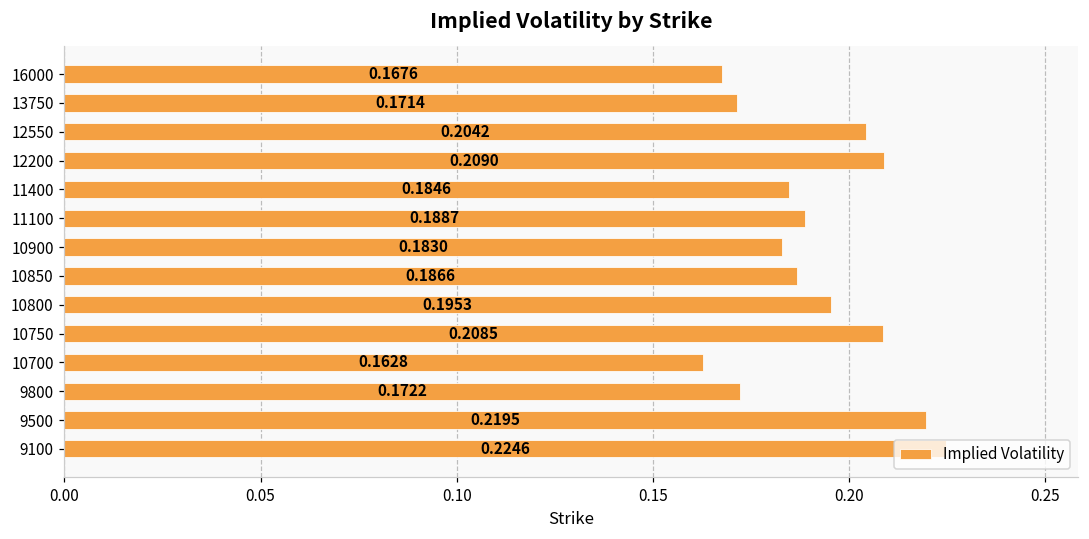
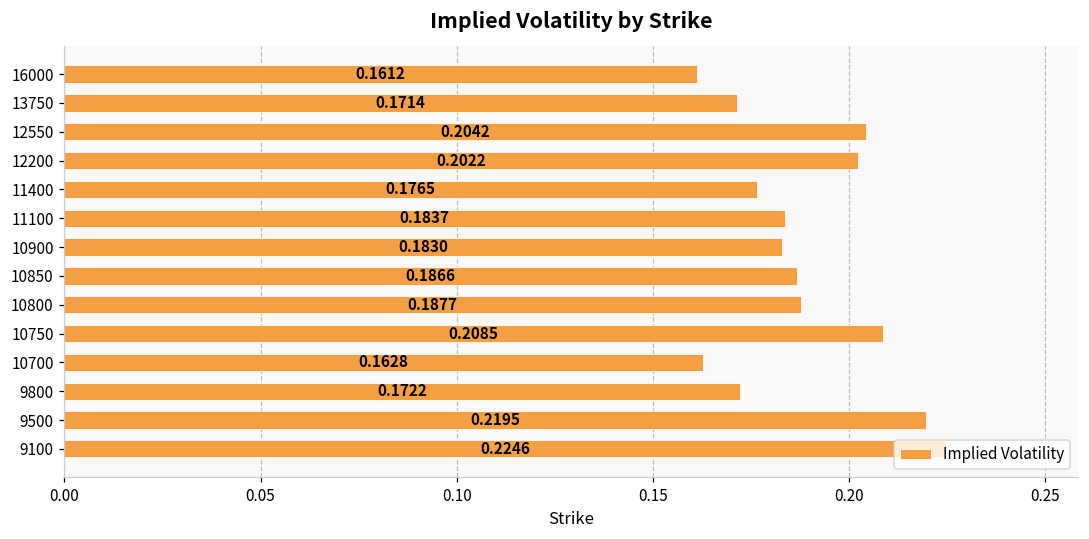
  {
-   "16000": 0.1676,
+   "16000": 0.1612,
    "13750": 0.1714,
    "12550": 0.2042,
-   "12200": 0.2090,
-   "11400": 0.1846,
-   "11100": 0.1887,
+   "12200": 0.2022,
+   "11400": 0.1765,
+   "11100": 0.1837,
    "10900": 0.1830,
    "10850": 0.1866,
-   "10800": 0.1953,
+   "10800": 0.1877,
    "10750": 0.2085,
    "10700": 0.1628,
    "9800": 0.1722,
    "9500": 0.2195
  }
